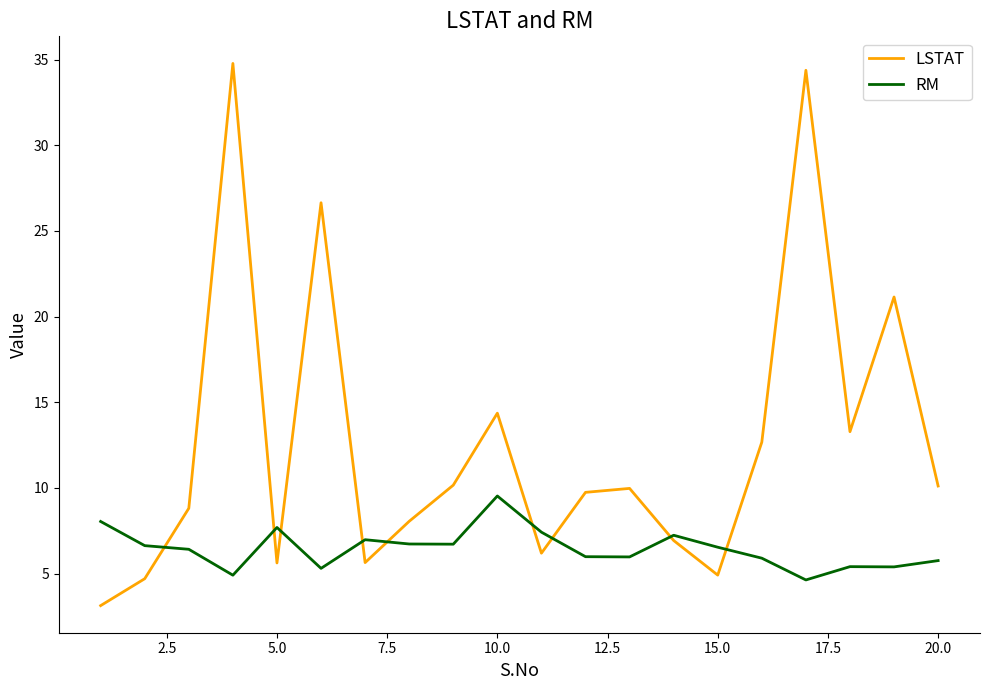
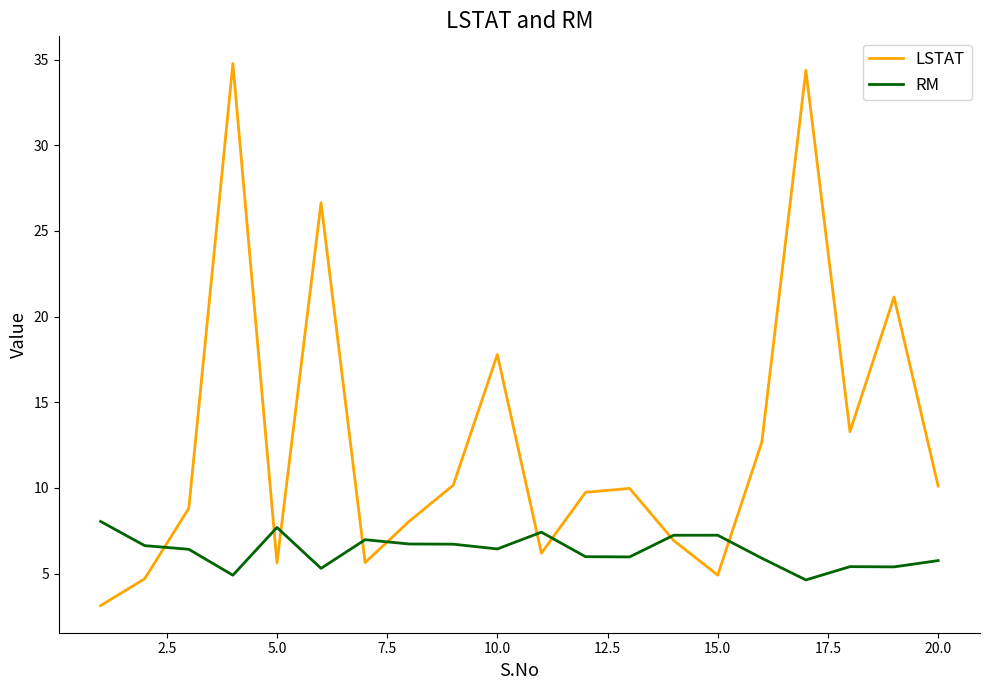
  {
    "LSTAT": {
      "5.0": 5.6,
-     "10.0": 14.4,
+     "10.0": 17.8,
      "15.0": 4.9,
      "20.0": 10.1
    },
    "RM": {
      "5.0": 7.7,
-     "10.0": 9.5,
-     "15.0": 6.5,
+     "10.0": 6.4,
+     "15.0": 7.2,
      "20.0": 5.8
    }
  }
